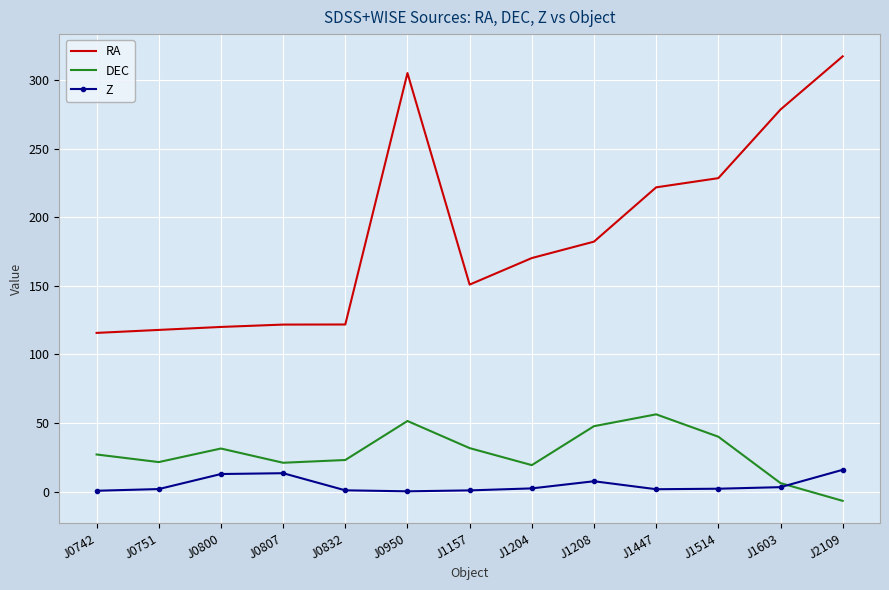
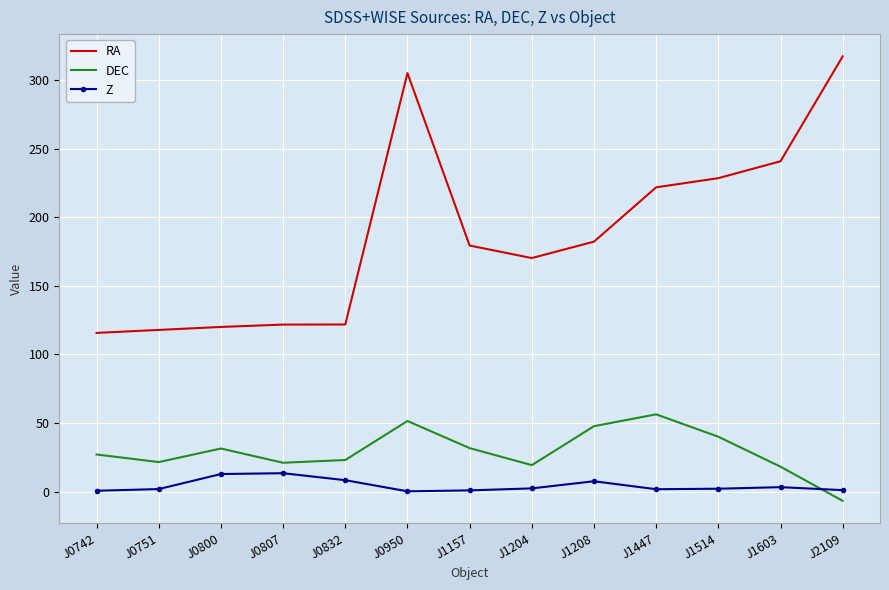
  {
    "RA": {
      "J0742": 116,
      "J0751": 118,
      "J0800": 120,
      "J0807": 122,
      "J0832": 122,
      "J0950": 305,
-     "J1157": 151,
+     "J1157": 179,
      "J1204": 170,
      "J1208": 182,
      "J1447": 222,
      "J1514": 229,
-     "J1603": 279,
+     "J1603": 241,
      "J2109": 317
    },
    "DEC": {
      "J0742": 27,
      "J0751": 22,
      "J0800": 31,
      "J0807": 21,
      "J0832": 23,
      "J0950": 51,
      "J1157": 32,
      "J1204": 19,
      "J1208": 48,
      "J1447": 56,
      "J1514": 40,
-     "J1603": 6,
+     "J1603": 18,
      "J2109": -7
    },
    "Z": {
      "J0742": 1,
      "J0751": 2,
      "J0800": 13,
      "J0807": 13,
-     "J0832": 1,
+     "J0832": 8,
      "J0950": 0,
      "J1157": 1,
      "J1204": 2,
      "J1208": 8,
      "J1447": 2,
      "J1514": 2,
      "J1603": 3,
-     "J2109": 16
+     "J2109": 1
    }
  }
